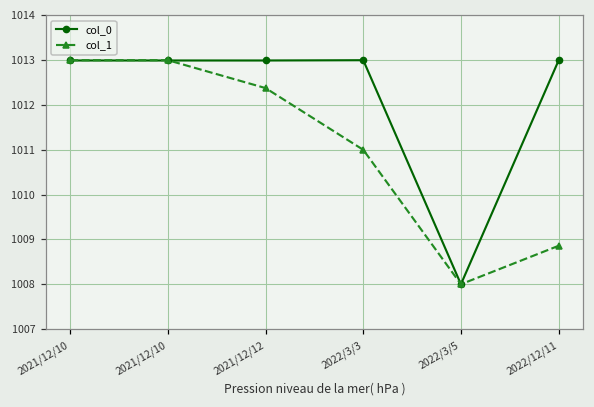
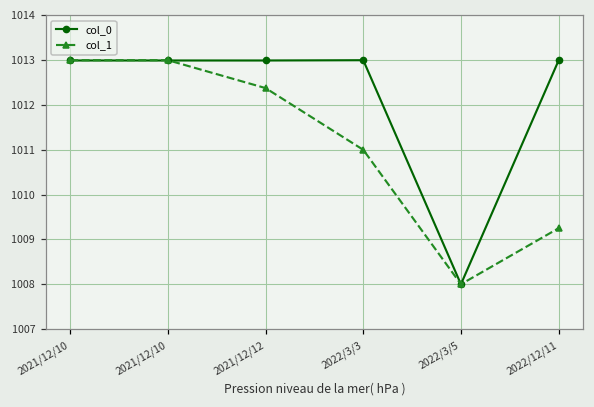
  {
    "col_0": {
      "2021/12/12": 1013.0,
      "2022/3/3": 1013.0,
      "2022/12/11": 1013.0
    },
    "col_1": {
      "2021/12/12": 1012.4,
      "2022/3/3": 1011.0,
-     "2022/12/11": 1008.9
+     "2022/12/11": 1009.3
    }
  }
